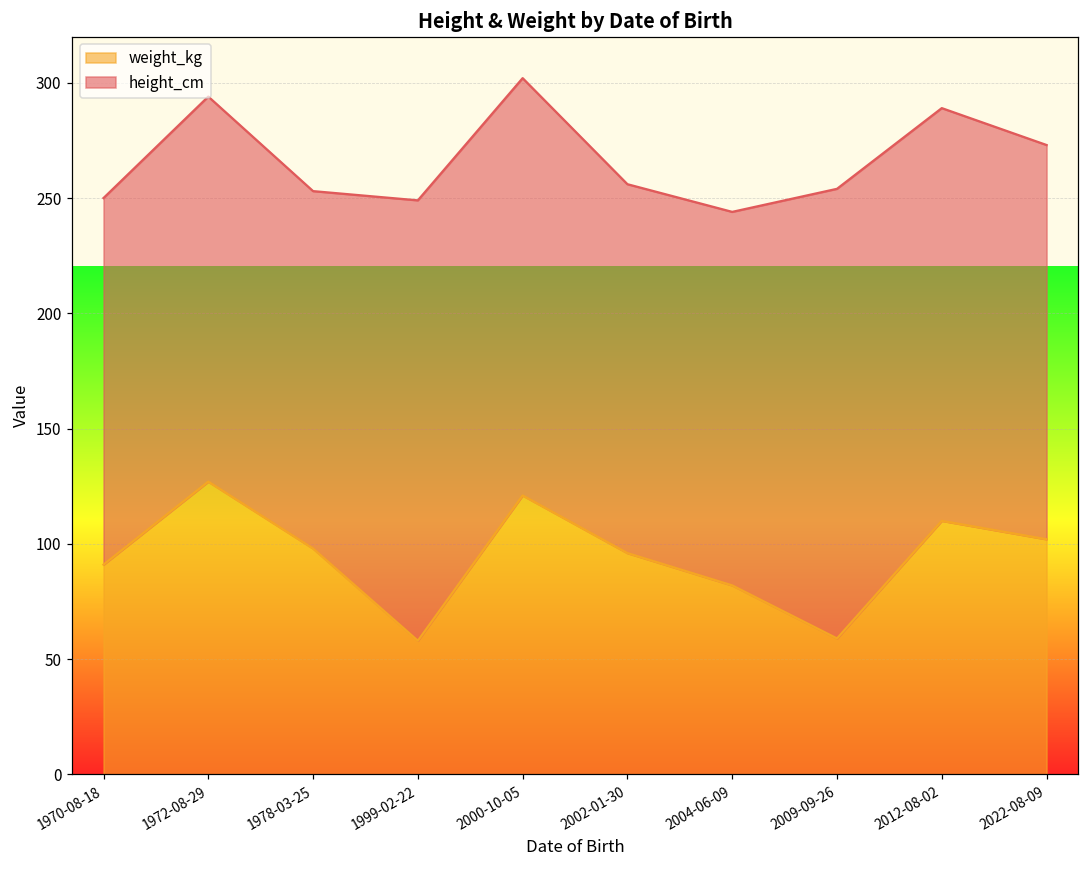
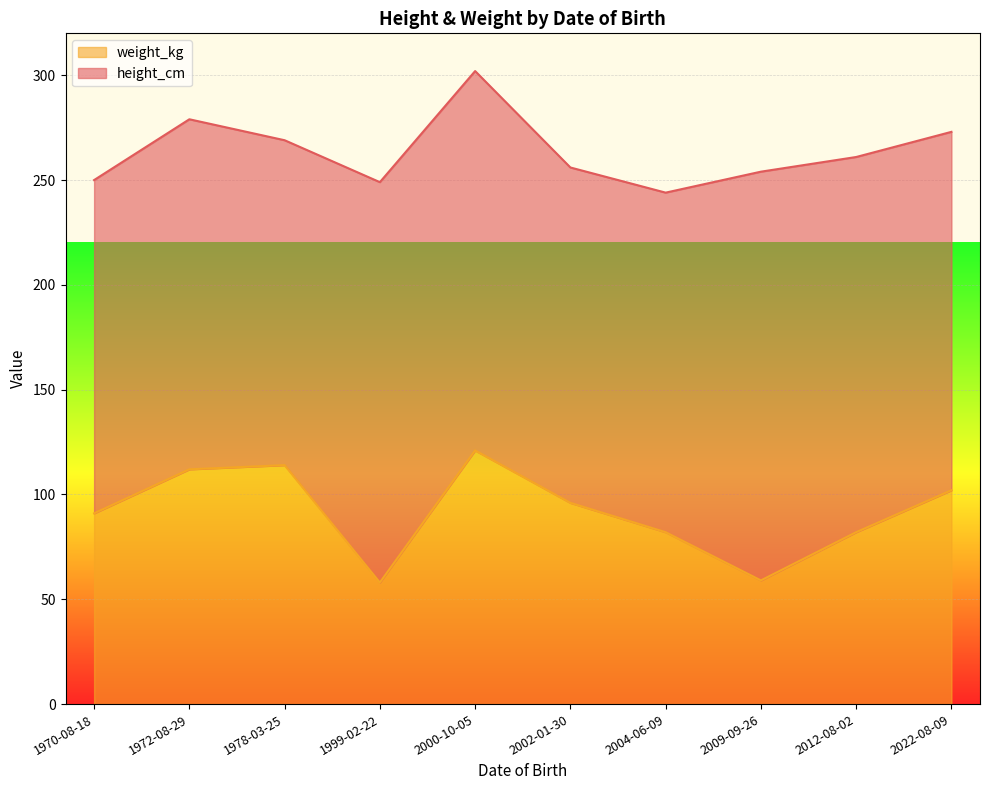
  {
    "weight_kg": {
      "1970-08-18": 91,
-     "1972-08-29": 127,
-     "1978-03-25": 98,
+     "1972-08-29": 112,
+     "1978-03-25": 114,
      "1999-02-22": 58,
      "2000-10-05": 121,
      "2002-01-30": 96,
      "2004-06-09": 82,
      "2009-09-26": 59,
-     "2012-08-02": 110,
+     "2012-08-02": 82,
      "2022-08-09": 102
    },
    "height_cm": {
      "1970-08-18": 159,
      "1972-08-29": 167,
      "1978-03-25": 155,
      "1999-02-22": 191,
      "2000-10-05": 181,
      "2002-01-30": 160,
      "2004-06-09": 162,
      "2009-09-26": 195,
      "2012-08-02": 179,
      "2022-08-09": 171
    }
  }
